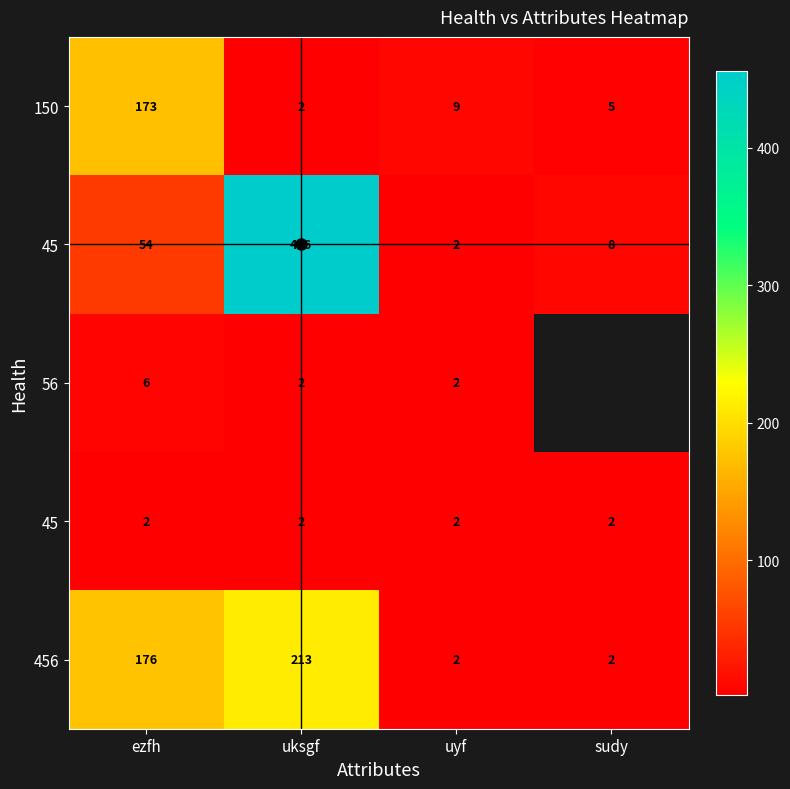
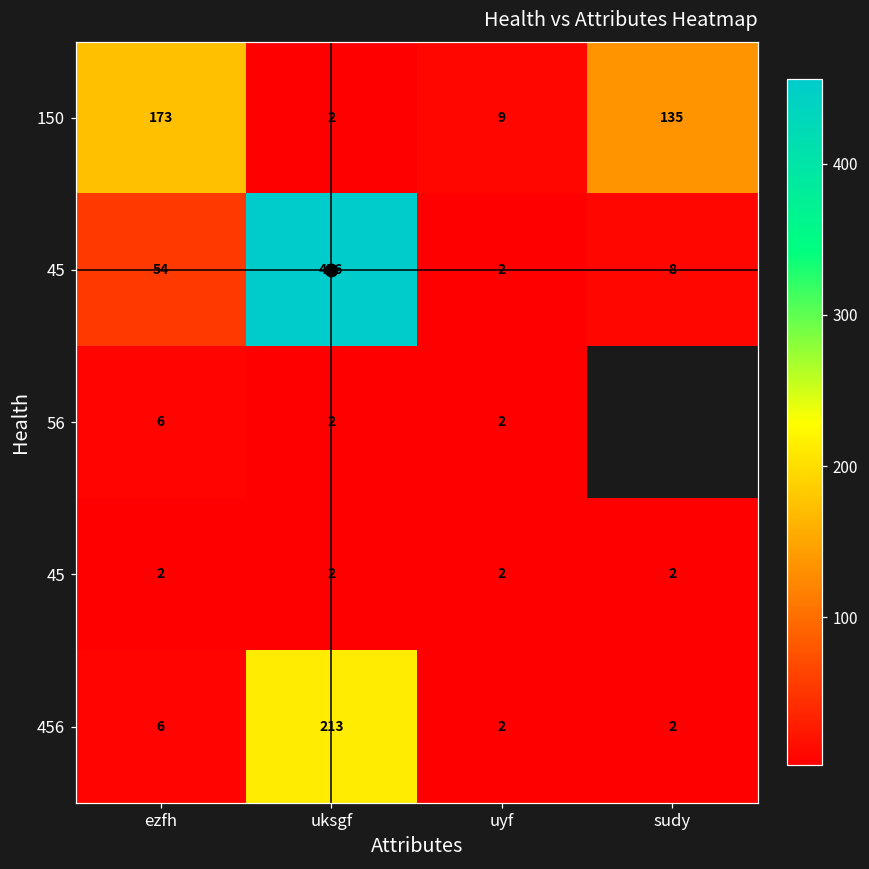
  {
    "150": {
      "ezfh": 173,
      "uksgf": 2,
      "uyf": 9,
-     "sudy": 5
+     "sudy": 135
    },
    "56": {
      "ezfh": 6,
      "uksgf": 2,
      "uyf": 2
    },
    "456": {
-     "ezfh": 176,
+     "ezfh": 6,
      "uksgf": 213,
      "uyf": 2,
      "sudy": 2
    }
  }
